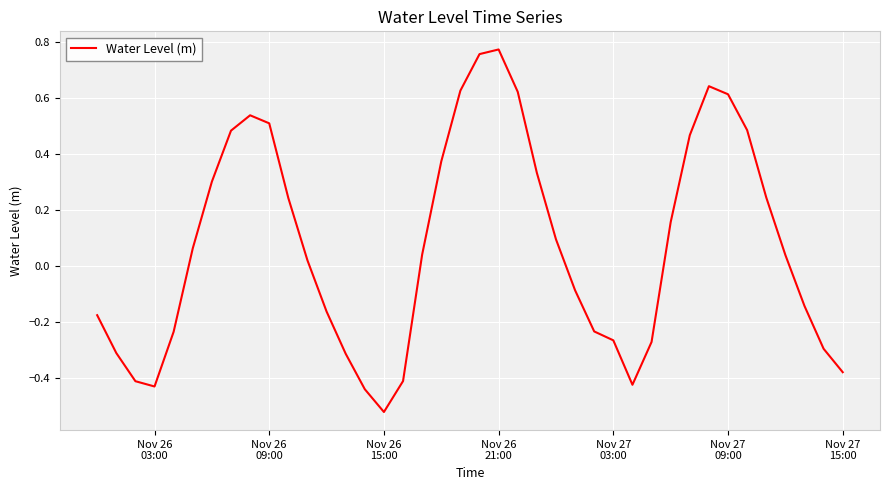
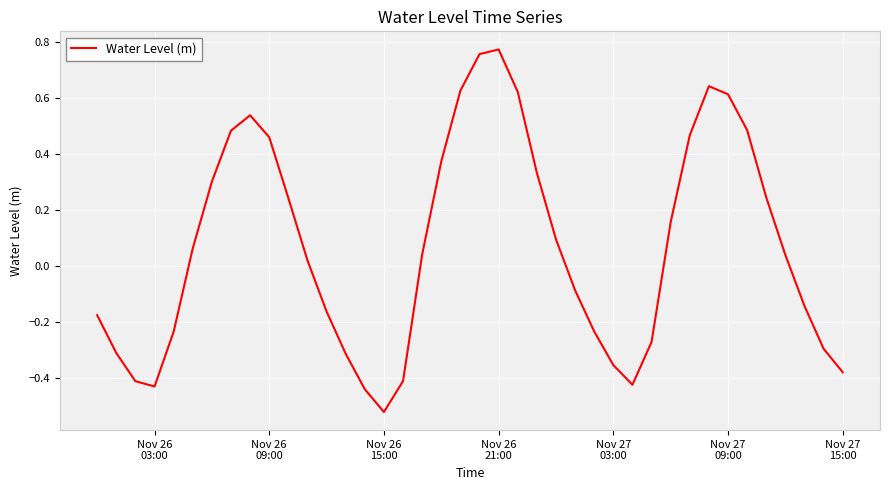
  {
    "Nov 26 03:00": -0.43,
-   "Nov 26 09:00": 0.51,
+   "Nov 26 09:00": 0.46,
    "Nov 26 15:00": -0.52,
    "Nov 26 21:00": 0.77,
-   "Nov 27 03:00": -0.27,
+   "Nov 27 03:00": -0.35,
    "Nov 27 09:00": 0.61,
    "Nov 27 15:00": -0.38
  }
